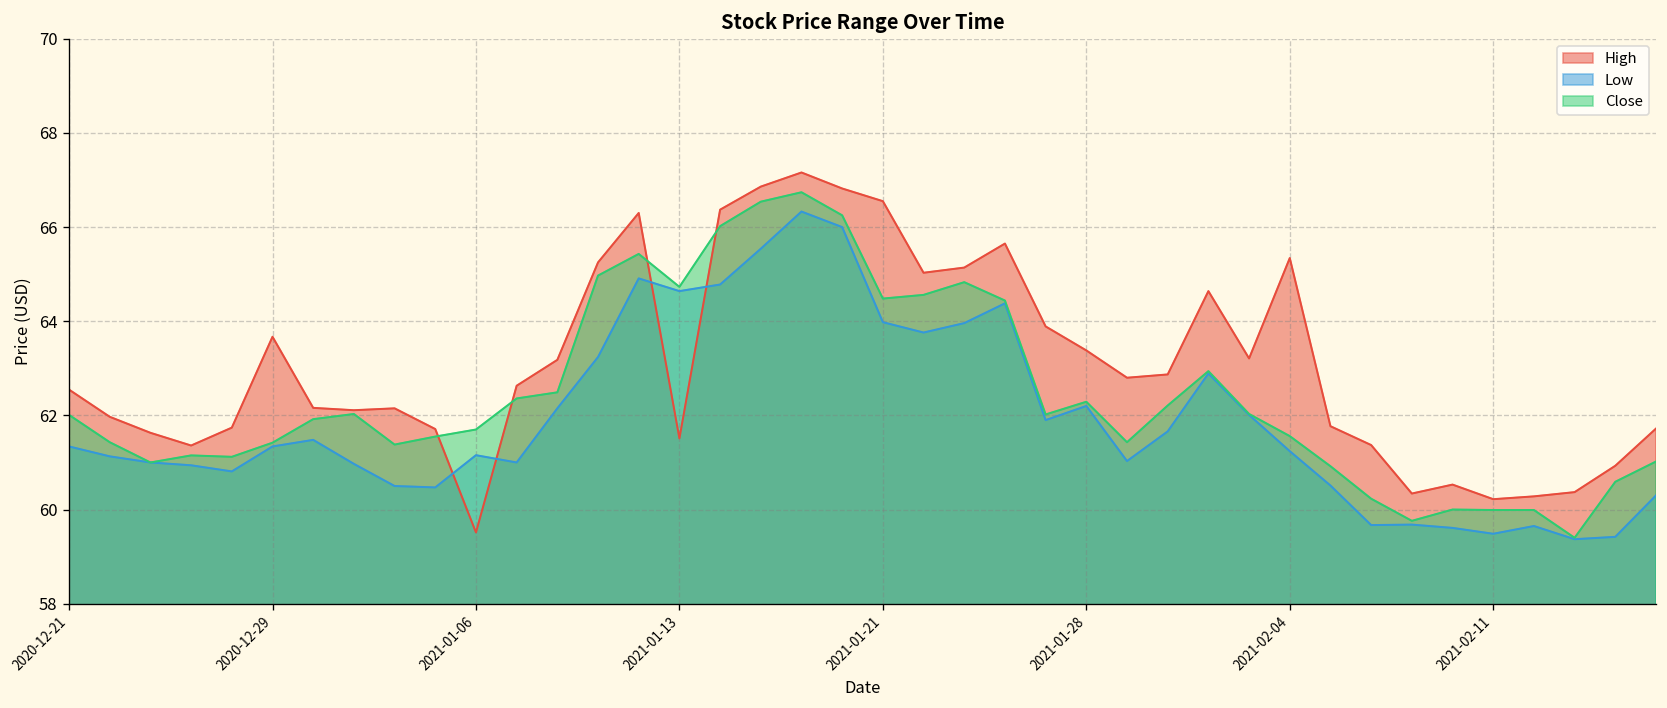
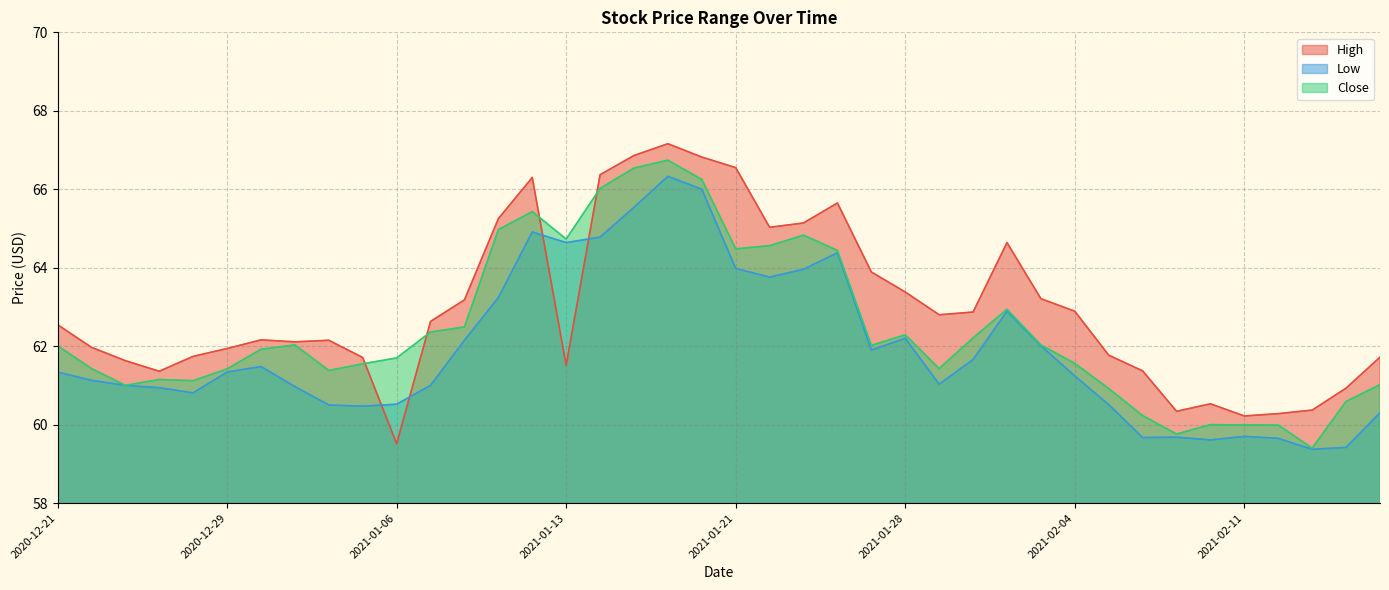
  {
    "High": {
      "2020-12-21": 62.5,
-     "2020-12-29": 63.7,
+     "2020-12-29": 61.9,
      "2021-01-06": 59.5,
      "2021-01-13": 61.5,
      "2021-01-21": 66.6,
      "2021-01-28": 63.4,
-     "2021-02-04": 65.3,
+     "2021-02-04": 62.9,
      "2021-02-11": 60.2
    },
    "Low": {
      "2020-12-21": 61.3,
      "2020-12-29": 61.3,
-     "2021-01-06": 61.2,
+     "2021-01-06": 60.5,
      "2021-01-13": 64.6,
      "2021-01-21": 64.0,
      "2021-01-28": 62.2,
      "2021-02-04": 61.2,
-     "2021-02-11": 59.5
+     "2021-02-11": 59.7
    },
    "Close": {
      "2020-12-21": 62.0,
      "2020-12-29": 61.4,
      "2021-01-06": 61.7,
      "2021-01-13": 64.7,
      "2021-01-21": 64.5,
      "2021-01-28": 62.3,
      "2021-02-04": 61.6,
      "2021-02-11": 60.0
    }
  }
